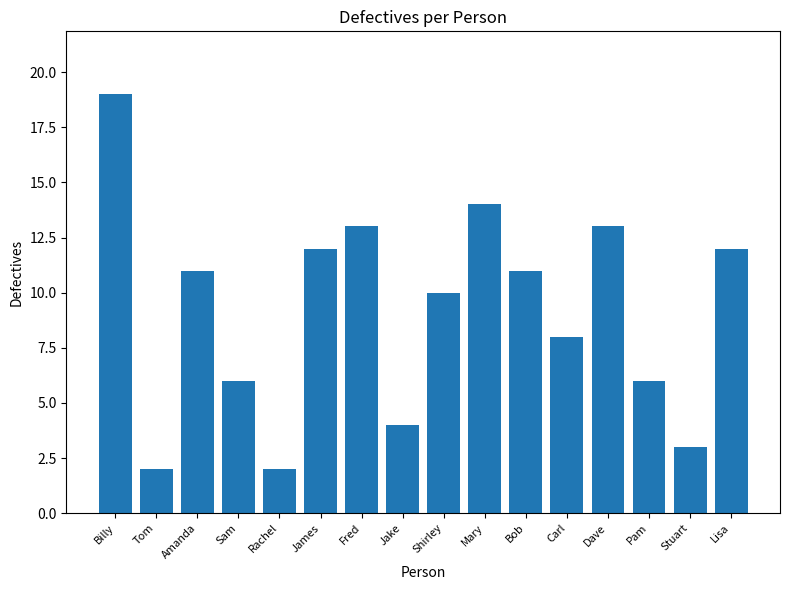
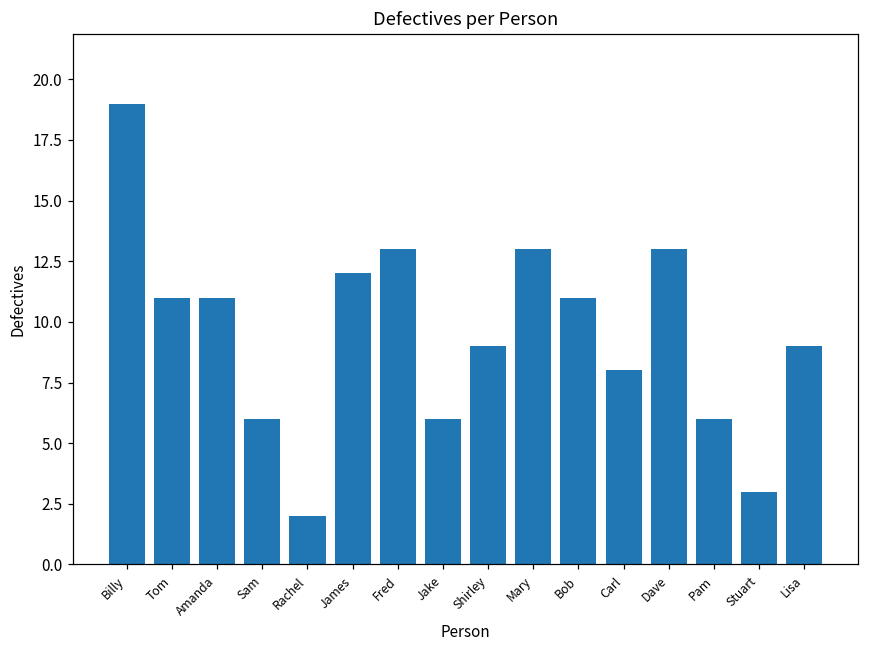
  {
    "Billy": 19,
-   "Tom": 2,
+   "Tom": 11,
    "Amanda": 11,
    "Sam": 6,
    "Rachel": 2,
    "James": 12,
    "Fred": 13,
-   "Jake": 4,
-   "Shirley": 10,
-   "Mary": 14,
+   "Jake": 6,
+   "Shirley": 9,
+   "Mary": 13,
    "Bob": 11,
    "Carl": 8,
    "Dave": 13,
    "Pam": 6,
    "Stuart": 3,
-   "Lisa": 12
+   "Lisa": 9
  }
